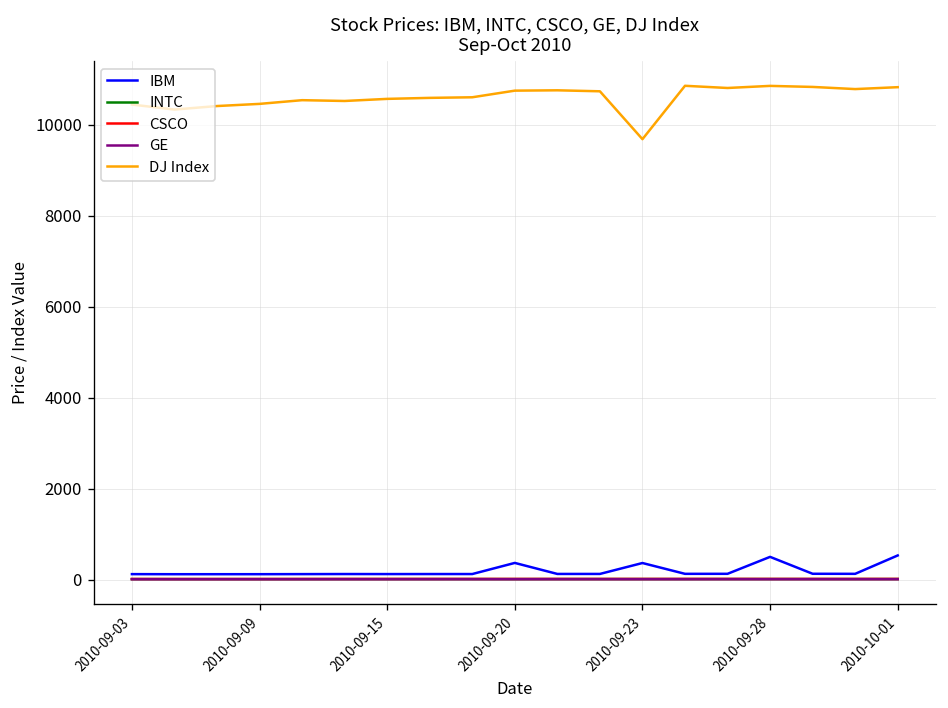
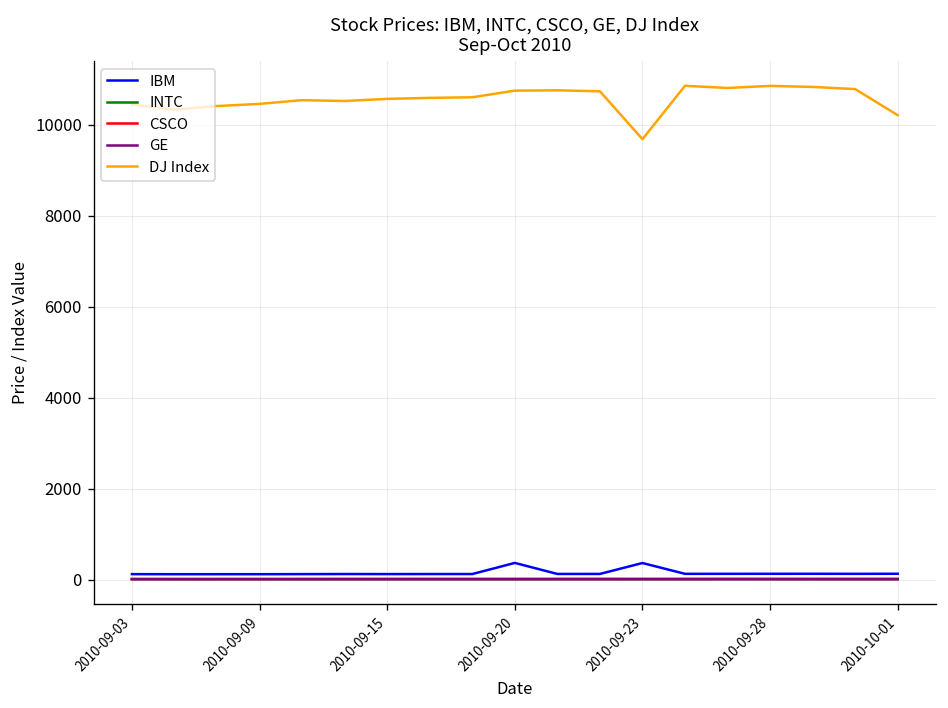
  {
    "IBM": {
      "2010-09-03": 100,
      "2010-09-09": 100,
      "2010-09-15": 100,
      "2010-09-20": 400,
      "2010-09-23": 400,
-     "2010-09-28": 500,
-     "2010-10-01": 500
+     "2010-09-28": 100,
+     "2010-10-01": 100
    },
    "DJ Index": {
      "2010-09-09": 10500,
      "2010-09-15": 10600,
      "2010-09-20": 10800,
      "2010-09-23": 9700,
      "2010-09-28": 10900,
-     "2010-10-01": 10800
+     "2010-10-01": 10200
    }
  }
